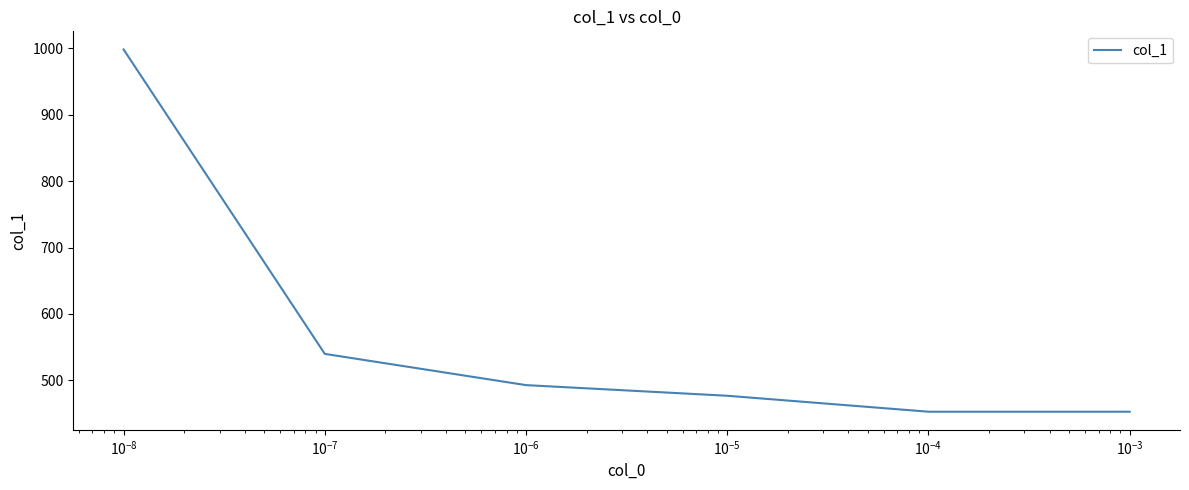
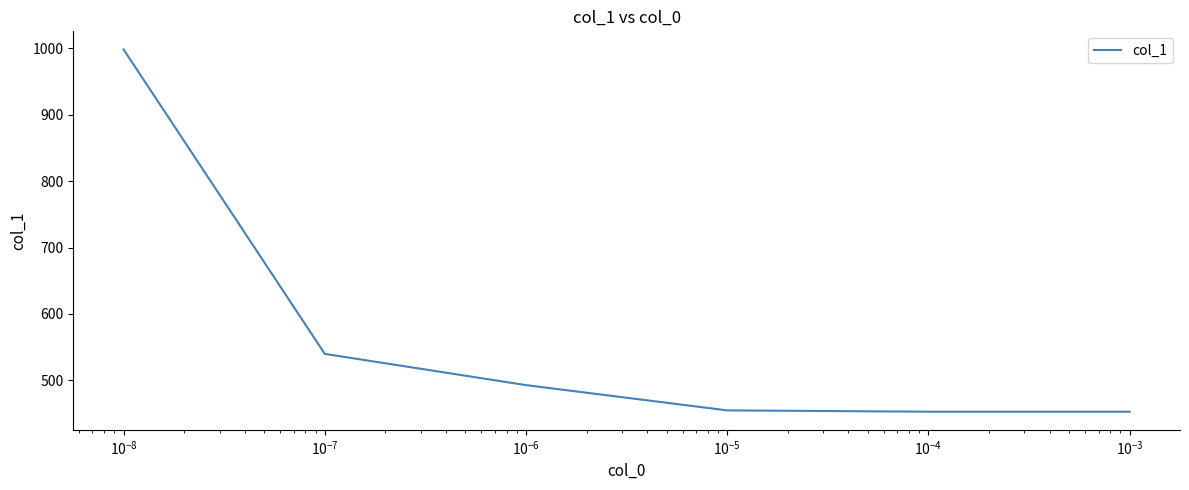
  {
    "10^-8": 1000,
    "10^-7": 540,
    "10^-6": 490,
-   "10^-5": 480,
+   "10^-5": 460,
    "10^-4": 450,
    "10^-3": 450
  }
